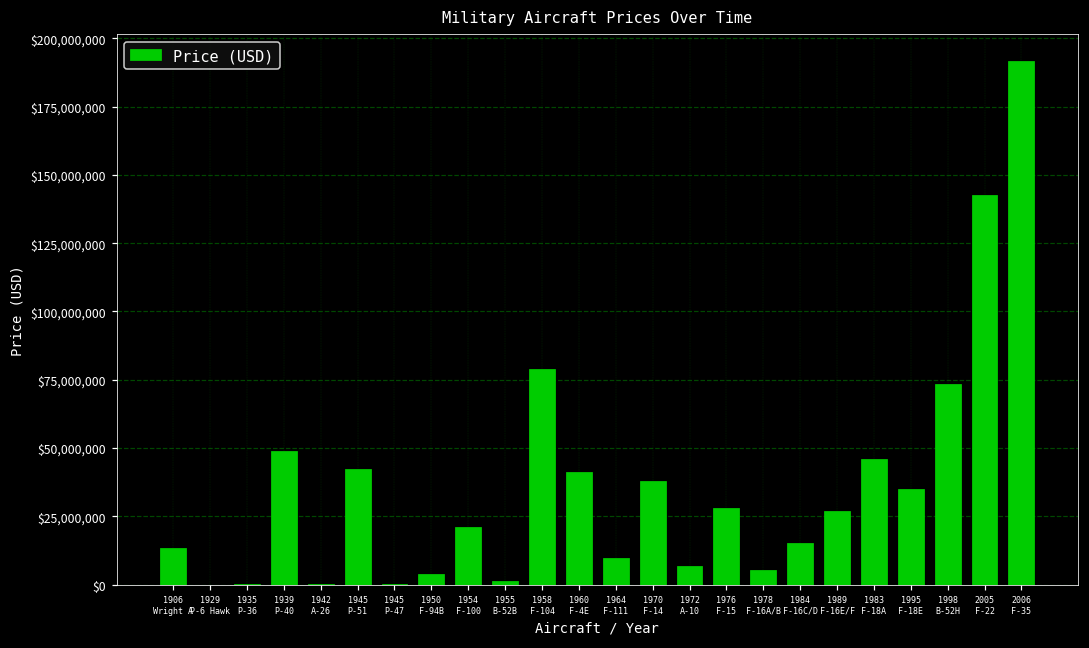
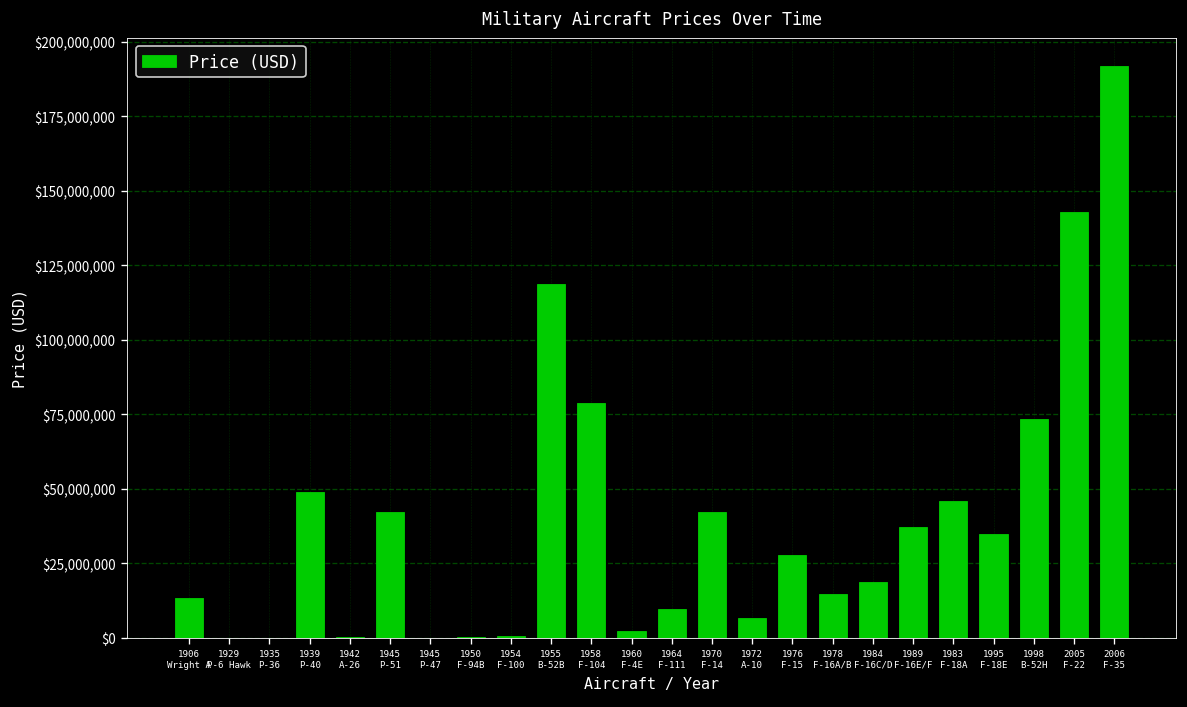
  {
    "1906 Wright A": "$13,000,000",
    "1939 P-40": "$49,000,000",
    "1945 P-51": "$42,000,000",
-   "1950 F-94B": "$4,000,000",
-   "1954 F-100": "$21,000,000",
-   "1955 B-52B": "$1,000,000",
+   "1950 F-94B": "$0",
+   "1954 F-100": "$1,000,000",
+   "1955 B-52B": "$119,000,000",
    "1958 F-104": "$79,000,000",
-   "1960 F-4E": "$41,000,000",
+   "1960 F-4E": "$2,000,000",
    "1964 F-111": "$10,000,000",
-   "1970 F-14": "$38,000,000",
+   "1970 F-14": "$42,000,000",
    "1972 A-10": "$7,000,000",
    "1976 F-15": "$28,000,000",
-   "1978 F-16A/B": "$5,000,000",
-   "1984 F-16C/D": "$15,000,000",
-   "1989 F-16E/F": "$27,000,000",
+   "1978 F-16A/B": "$15,000,000",
+   "1984 F-16C/D": "$19,000,000",
+   "1989 F-16E/F": "$37,000,000",
    "1983 F-18A": "$46,000,000",
    "1995 F-18E": "$35,000,000",
    "1998 B-52H": "$74,000,000",
    "2005 F-22": "$143,000,000",
    "2006 F-35": "$192,000,000"
  }
